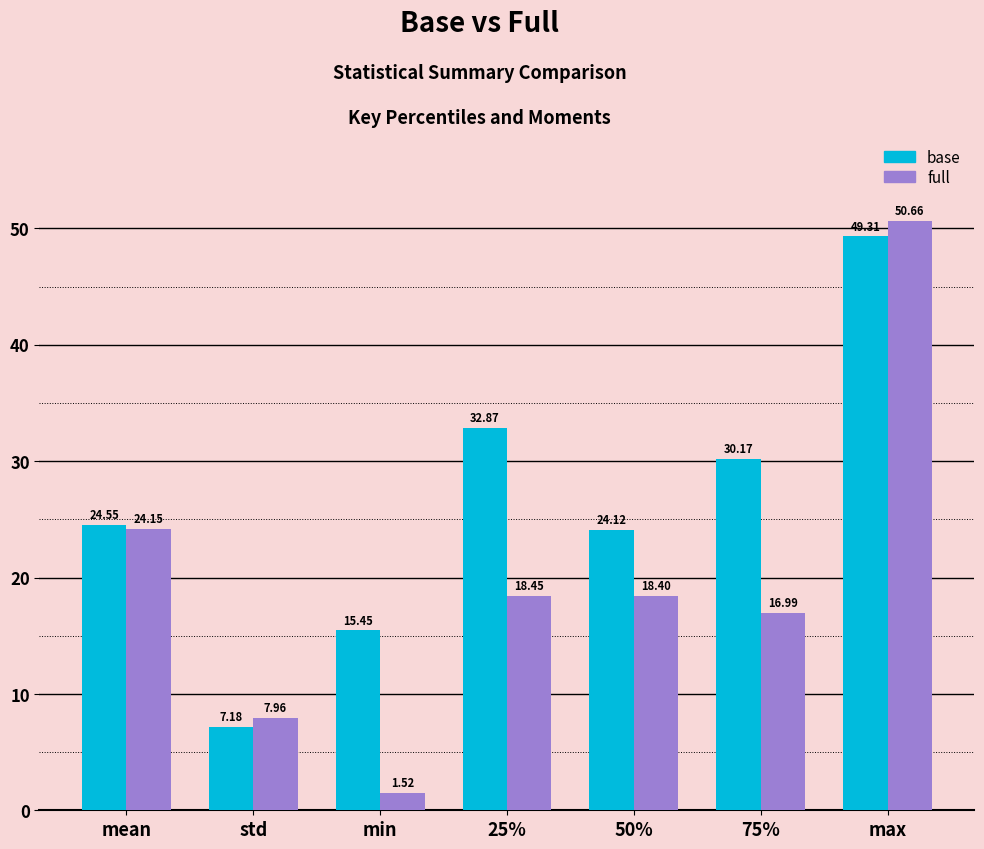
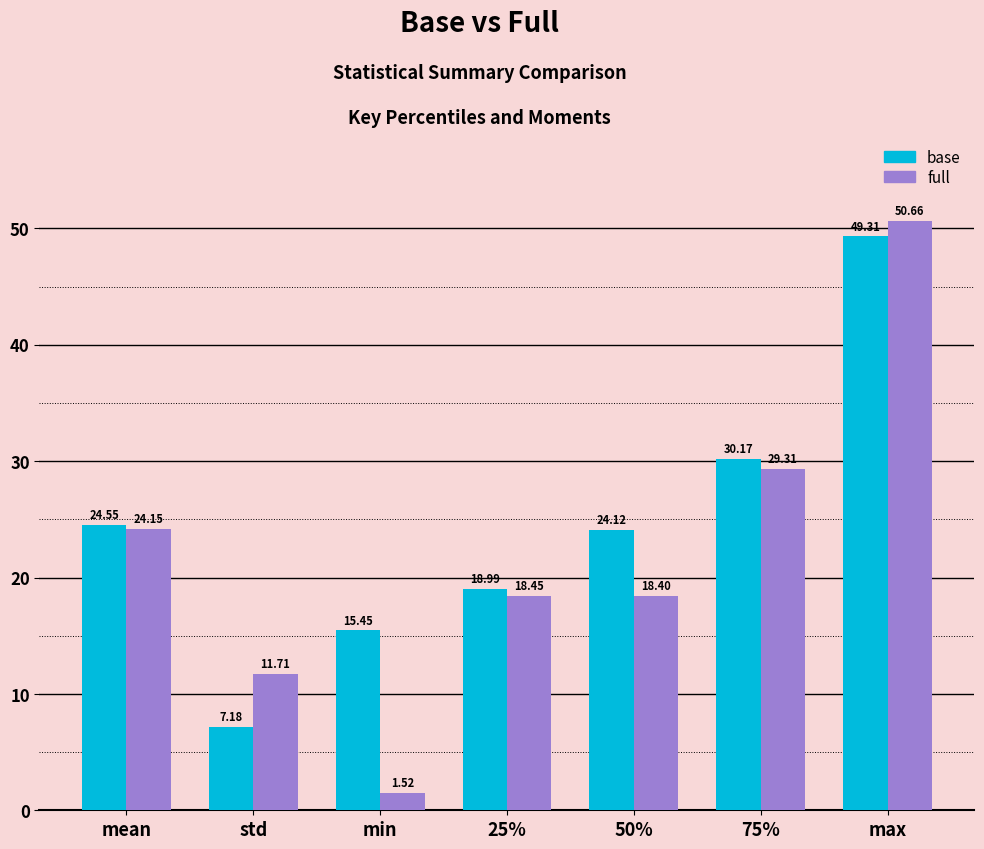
  {
    "base": {
      "mean": 24.55,
      "std": 7.18,
      "min": 15.45,
-     "25%": 32.87,
+     "25%": 18.99,
      "50%": 24.12,
      "75%": 30.17,
      "max": 49.31
    },
    "full": {
      "mean": 24.15,
-     "std": 7.96,
+     "std": 11.71,
      "min": 1.52,
      "25%": 18.45,
      "50%": 18.40,
-     "75%": 16.99,
+     "75%": 29.31,
      "max": 50.66
    }
  }
